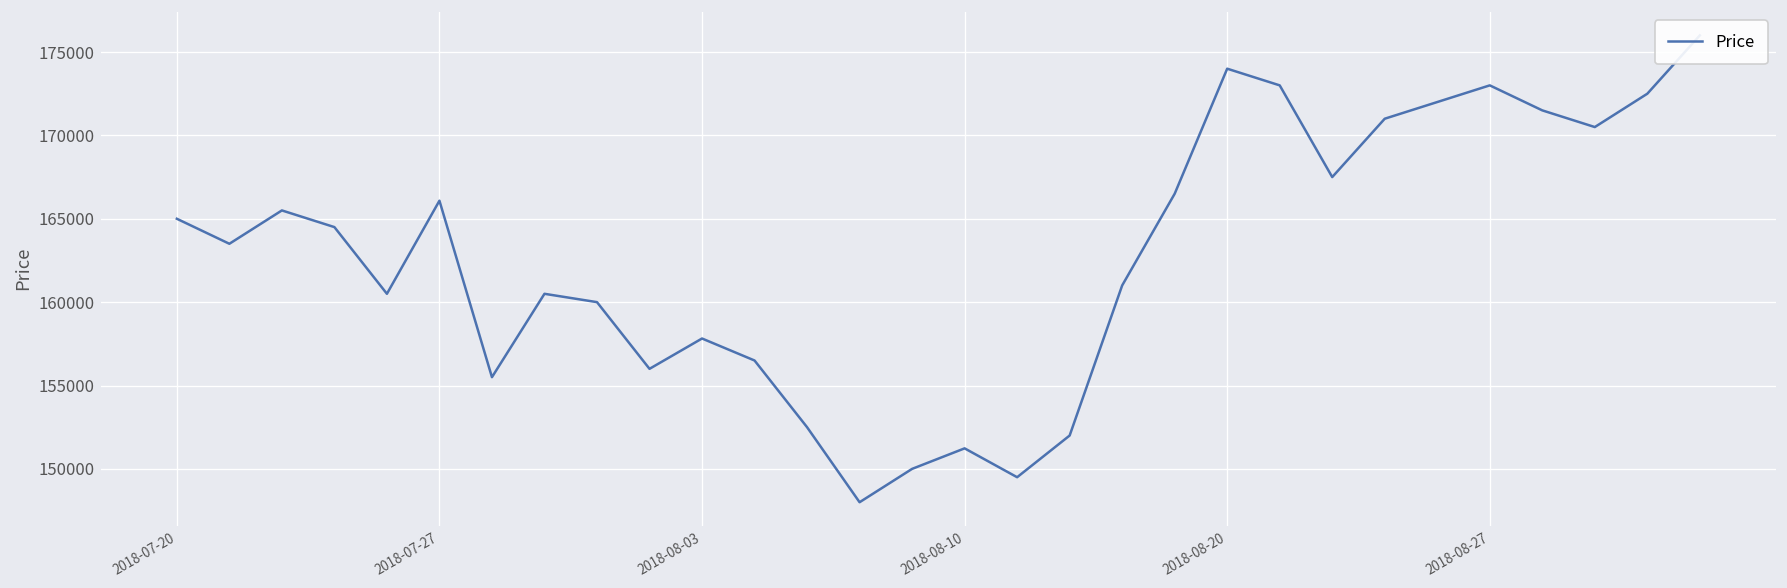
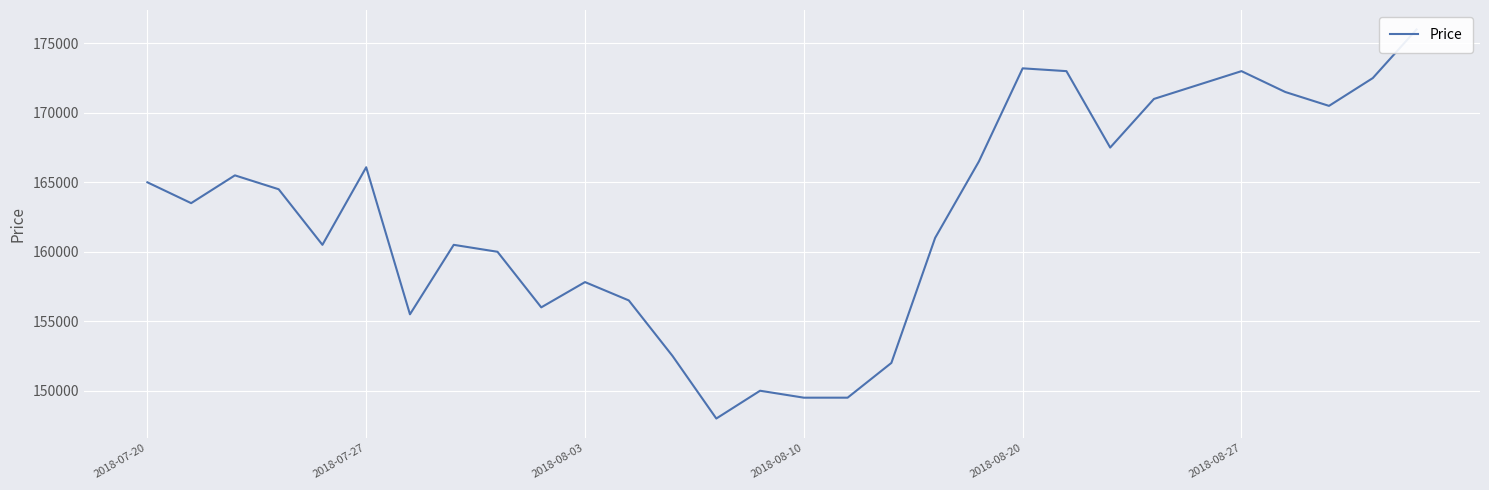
  {
    "2018-07-20": 165000,
    "2018-07-27": 166100,
    "2018-08-03": 157800,
-   "2018-08-10": 151200,
-   "2018-08-20": 174000,
+   "2018-08-10": 149500,
+   "2018-08-20": 173200,
    "2018-08-27": 173000
  }
